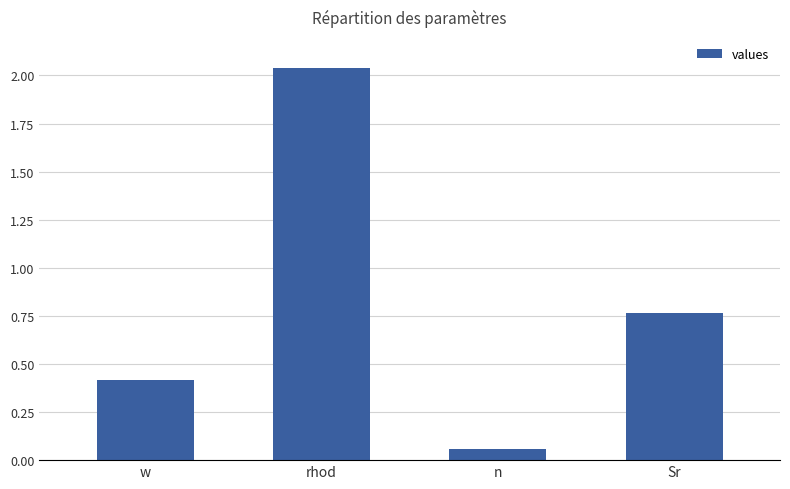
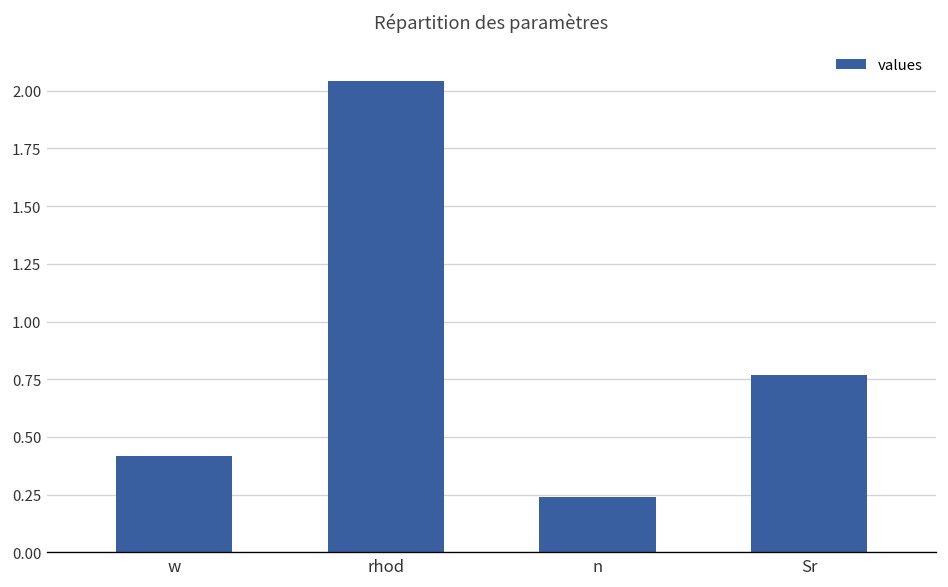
  {
    "w": 0.42,
    "rhod": 2.04,
-   "n": 0.06,
+   "n": 0.24,
    "Sr": 0.77
  }
